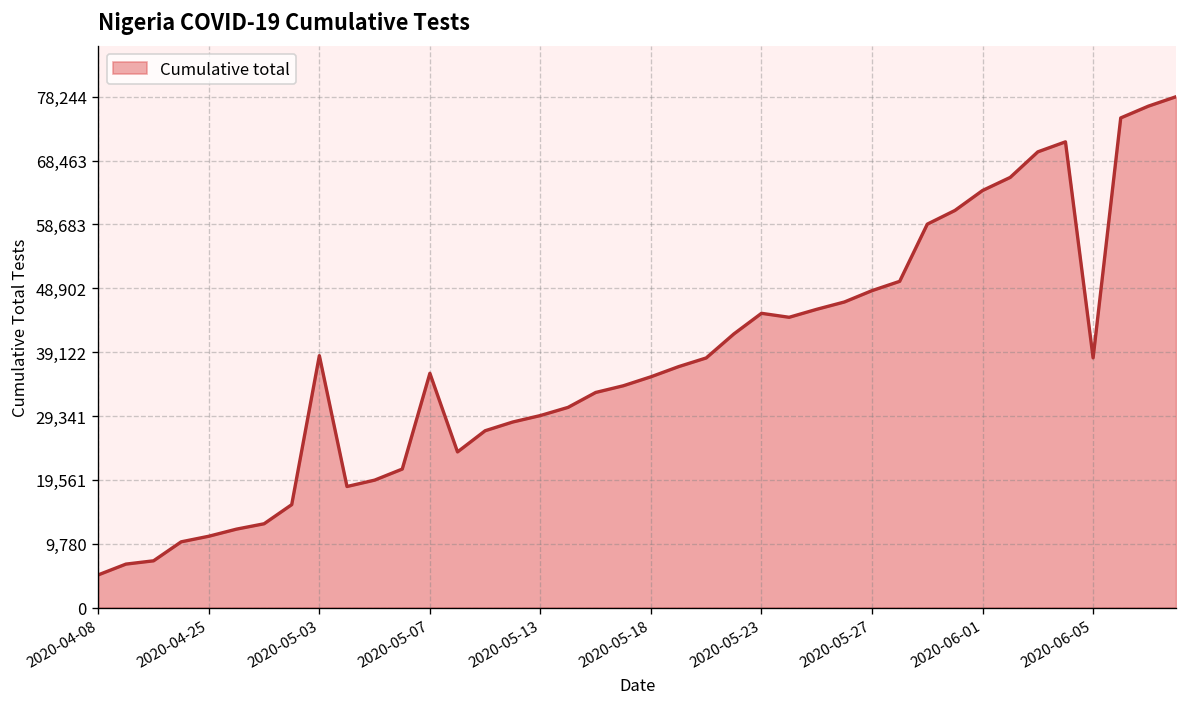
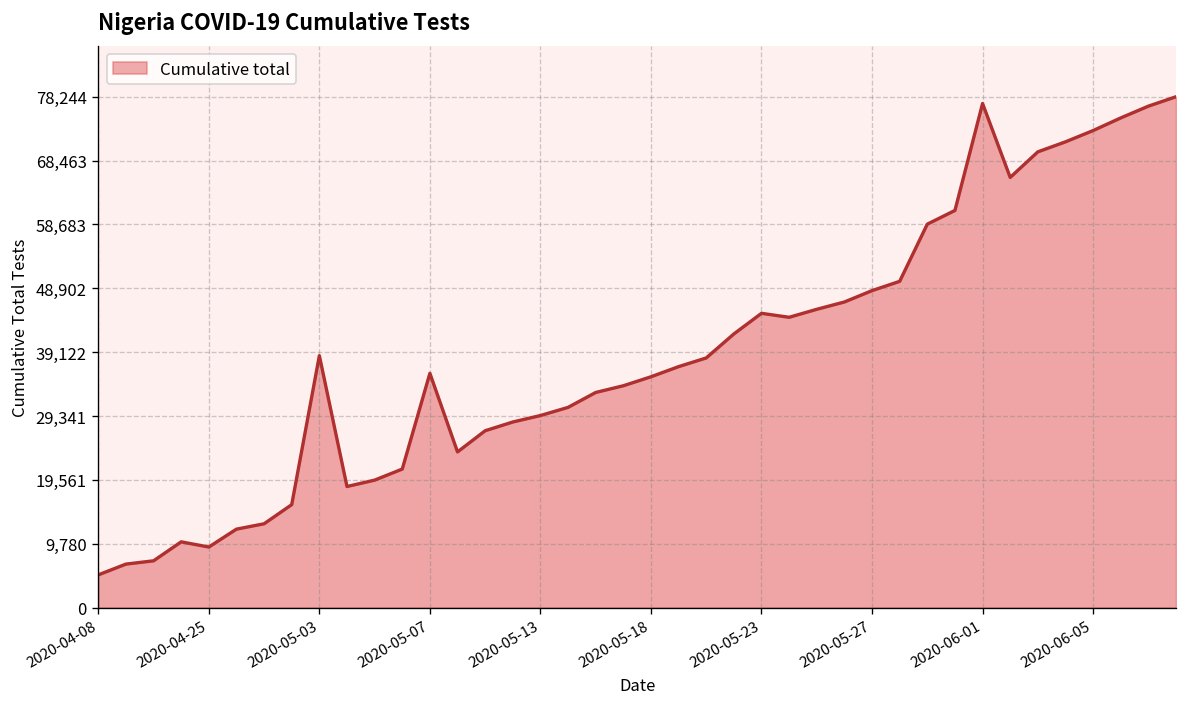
  {
    "2020-04-08": "5,000",
-   "2020-04-25": "11,000",
+   "2020-04-25": "9,000",
    "2020-05-03": "39,000",
    "2020-05-07": "36,000",
    "2020-05-13": "29,000",
    "2020-05-18": "35,000",
    "2020-05-23": "45,000",
    "2020-05-27": "49,000",
-   "2020-06-01": "64,000",
-   "2020-06-05": "38,000"
+   "2020-06-01": "77,000",
+   "2020-06-05": "73,000"
  }
